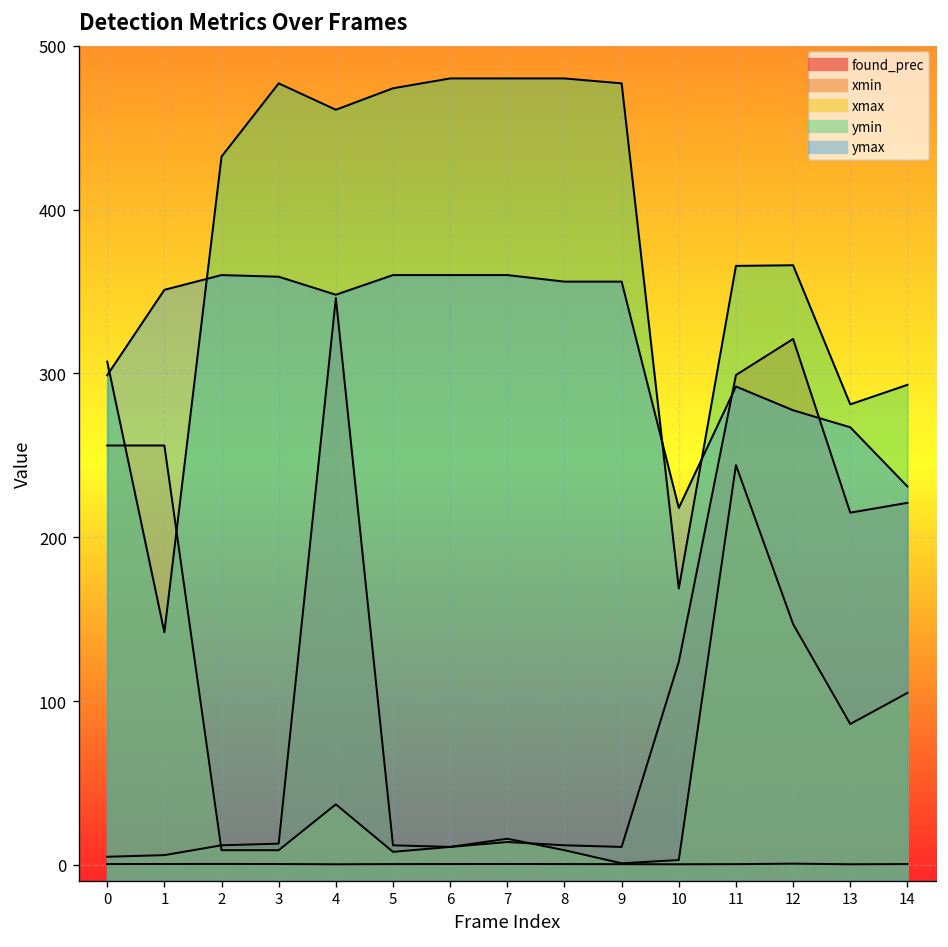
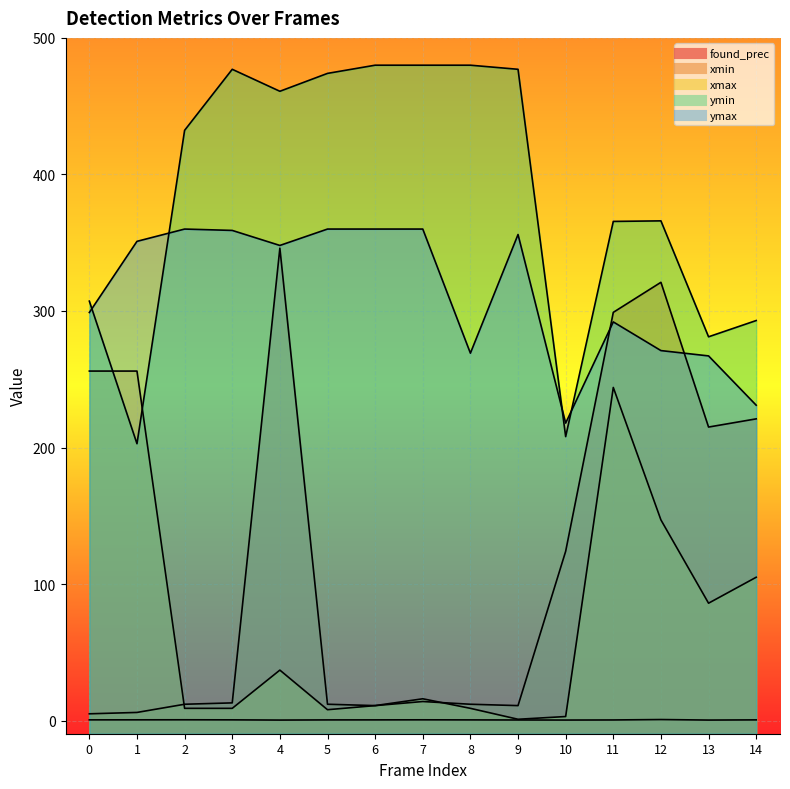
  {
    "ymin": {
      "0": 307,
-     "1": 142,
+     "1": 203,
      "2": 432,
      "3": 477,
      "4": 461,
      "5": 474,
      "6": 480,
      "7": 480,
      "8": 480,
      "9": 477,
-     "10": 169,
+     "10": 208,
      "11": 366,
      "12": 366,
      "13": 281,
      "14": 293
    },
    "ymax": {
      "0": 299,
      "1": 351,
      "2": 360,
      "3": 359,
      "4": 348,
      "5": 360,
      "6": 360,
      "7": 360,
-     "8": 356,
+     "8": 269,
      "9": 356,
      "10": 218,
      "11": 292,
-     "12": 278,
+     "12": 271,
      "13": 267,
      "14": 231
    }
  }
